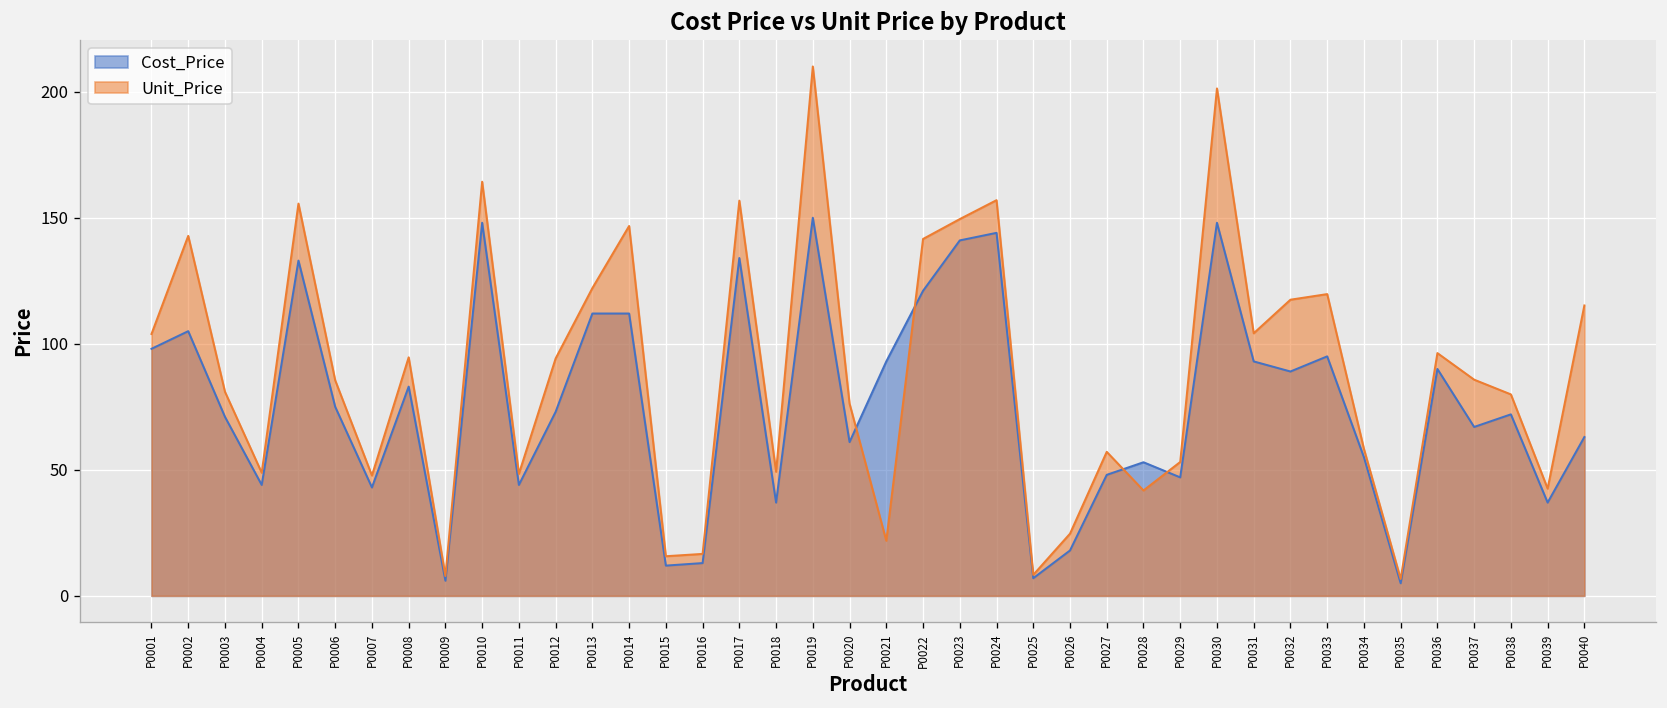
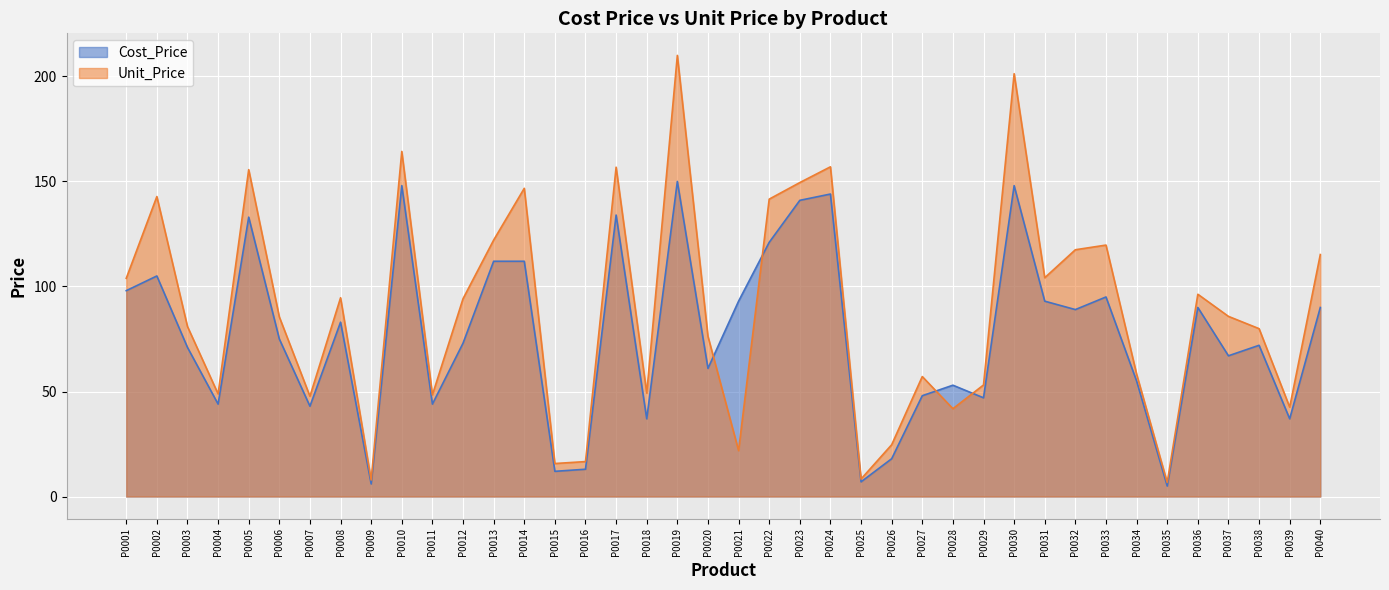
  {
    "Cost_Price": {
      "P0001": 98,
      "P0002": 105,
      "P0003": 71,
      "P0004": 44,
      "P0005": 133,
      "P0006": 75,
      "P0007": 43,
      "P0008": 83,
      "P0009": 6,
      "P0010": 148,
      "P0011": 44,
      "P0012": 73,
      "P0013": 112,
      "P0014": 112,
      "P0015": 12,
      "P0016": 13,
      "P0017": 134,
      "P0018": 37,
      "P0019": 150,
      "P0020": 61,
      "P0021": 93,
      "P0022": 121,
      "P0023": 141,
      "P0024": 144,
      "P0025": 7,
      "P0026": 18,
      "P0027": 48,
      "P0028": 53,
      "P0029": 47,
      "P0030": 148,
      "P0031": 93,
      "P0032": 89,
      "P0033": 95,
      "P0034": 55,
      "P0035": 5,
      "P0036": 90,
      "P0037": 67,
      "P0038": 72,
      "P0039": 37,
-     "P0040": 63
+     "P0040": 90
    },
    "Unit_Price": {
      "P0001": 104,
      "P0002": 143,
      "P0003": 81,
      "P0004": 49,
      "P0005": 156,
      "P0006": 86,
      "P0007": 48,
      "P0008": 95,
      "P0009": 8,
      "P0010": 164,
      "P0011": 48,
      "P0012": 94,
      "P0013": 122,
      "P0014": 147,
      "P0015": 16,
      "P0016": 17,
      "P0017": 157,
      "P0018": 49,
      "P0019": 210,
      "P0020": 76,
      "P0021": 22,
      "P0022": 142,
      "P0023": 149,
      "P0024": 157,
      "P0025": 8,
      "P0026": 25,
      "P0027": 57,
      "P0028": 42,
      "P0029": 53,
      "P0030": 201,
      "P0031": 104,
      "P0032": 117,
      "P0033": 120,
      "P0034": 58,
      "P0035": 7,
      "P0036": 96,
      "P0037": 86,
      "P0038": 80,
      "P0039": 43,
      "P0040": 115
    }
  }
